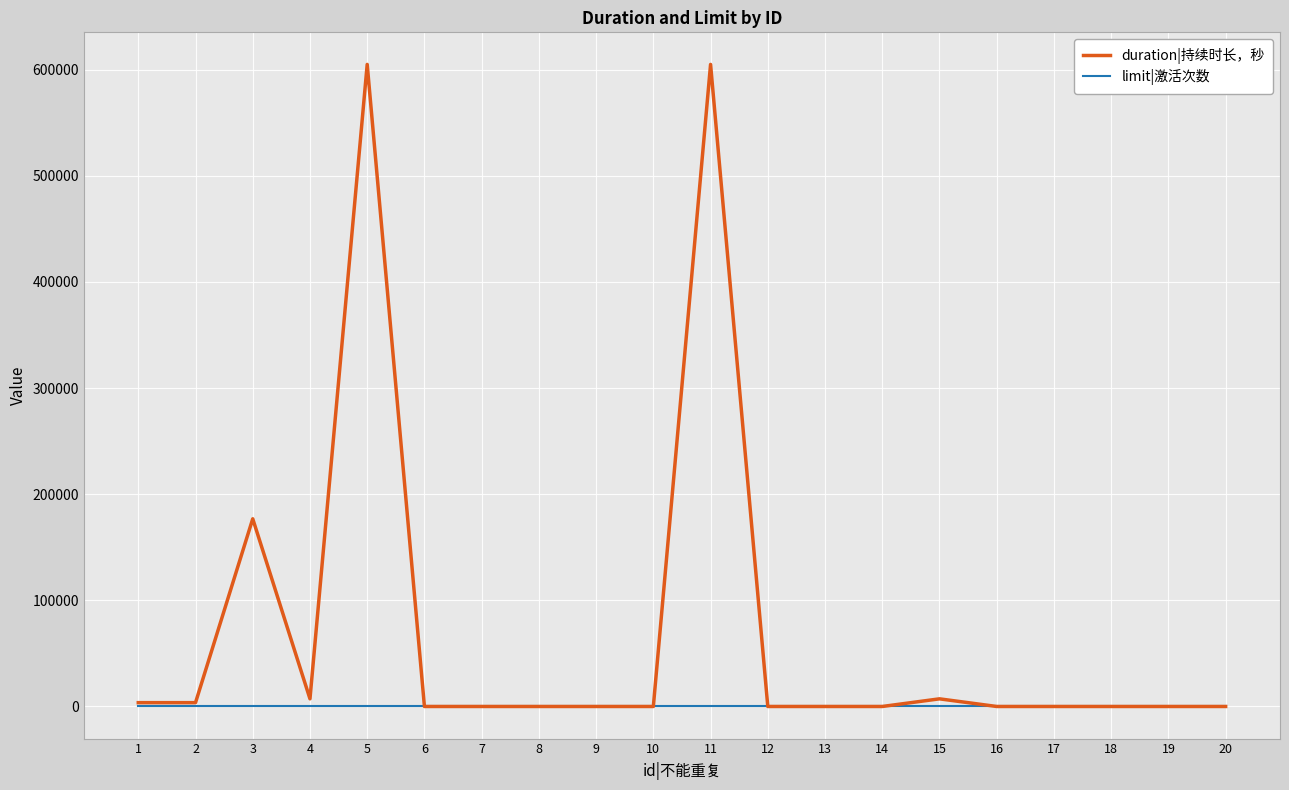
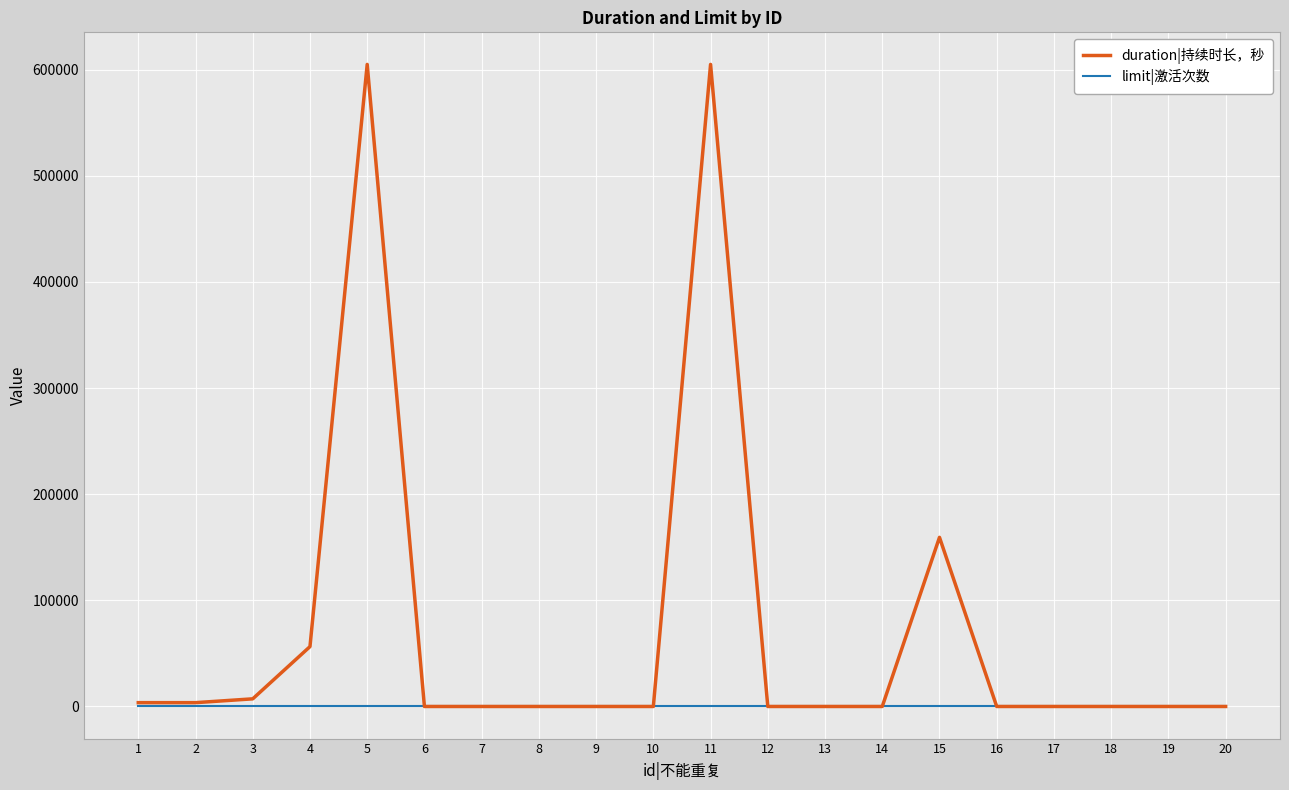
  {
    "duration|持续时长，秒": {
      "1": 4000,
      "2": 4000,
-     "3": 177000,
-     "4": 7000,
+     "3": 7000,
+     "4": 56000,
      "5": 605000,
      "11": 605000,
-     "15": 7000
+     "15": 159000
    },
    "limit|激活次数": {
      "1": 0,
      "2": 0,
      "3": 0,
      "4": 0,
      "5": 0,
      "11": 0,
      "15": 0
    }
  }
